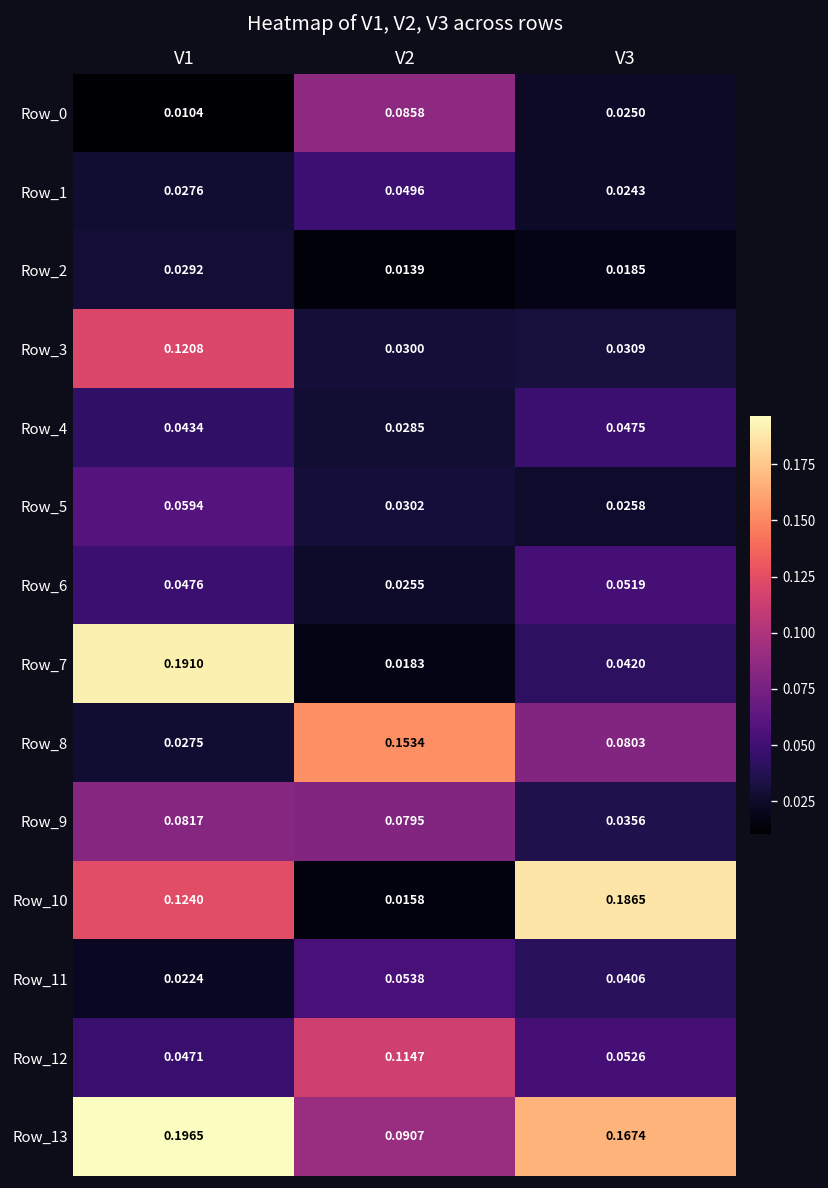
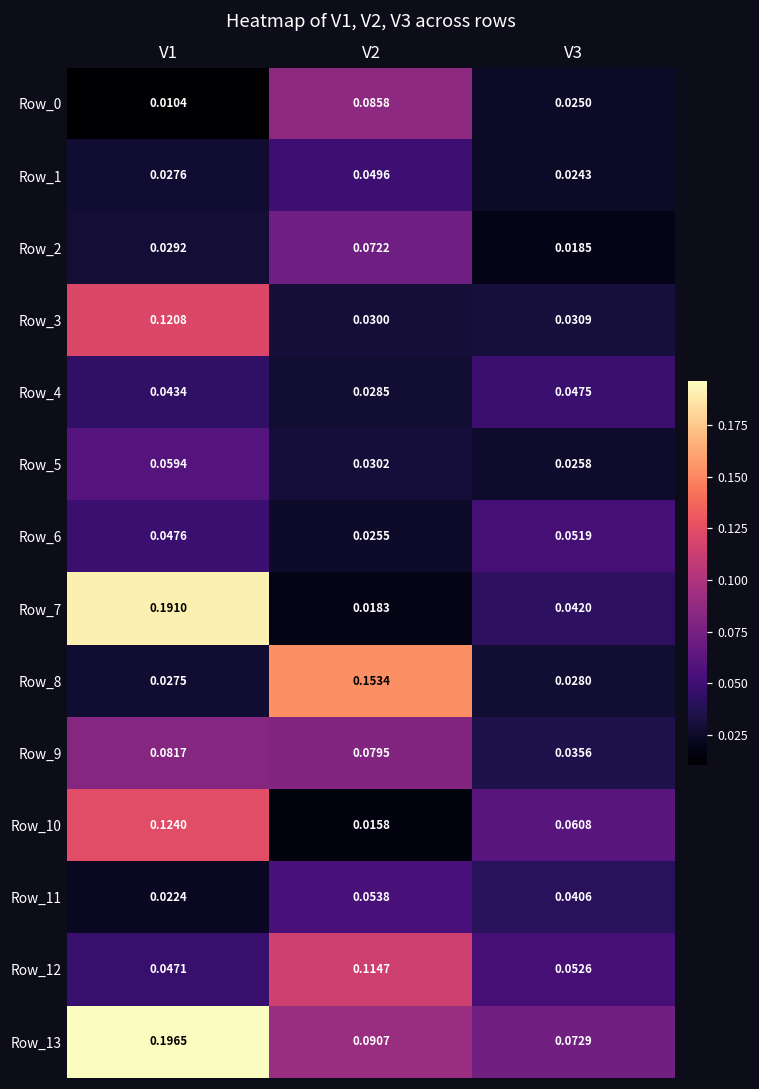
  {
    "Row_0": {
      "V1": 0.0104,
      "V2": 0.0858,
      "V3": 0.0250
    },
    "Row_1": {
      "V1": 0.0276,
      "V2": 0.0496,
      "V3": 0.0243
    },
    "Row_2": {
      "V1": 0.0292,
-     "V2": 0.0139,
+     "V2": 0.0722,
      "V3": 0.0185
    },
    "Row_3": {
      "V1": 0.1208,
      "V2": 0.0300,
      "V3": 0.0309
    },
    "Row_4": {
      "V1": 0.0434,
      "V2": 0.0285,
      "V3": 0.0475
    },
    "Row_5": {
      "V1": 0.0594,
      "V2": 0.0302,
      "V3": 0.0258
    },
    "Row_6": {
      "V1": 0.0476,
      "V2": 0.0255,
      "V3": 0.0519
    },
    "Row_7": {
      "V1": 0.1910,
      "V2": 0.0183,
      "V3": 0.0420
    },
    "Row_8": {
      "V1": 0.0275,
      "V2": 0.1534,
-     "V3": 0.0803
+     "V3": 0.0280
    },
    "Row_9": {
      "V1": 0.0817,
      "V2": 0.0795,
      "V3": 0.0356
    },
    "Row_10": {
      "V1": 0.1240,
      "V2": 0.0158,
-     "V3": 0.1865
+     "V3": 0.0608
    },
    "Row_11": {
      "V1": 0.0224,
      "V2": 0.0538,
      "V3": 0.0406
    },
    "Row_12": {
      "V1": 0.0471,
      "V2": 0.1147,
      "V3": 0.0526
    },
    "Row_13": {
      "V1": 0.1965,
      "V2": 0.0907,
-     "V3": 0.1674
+     "V3": 0.0729
    }
  }
